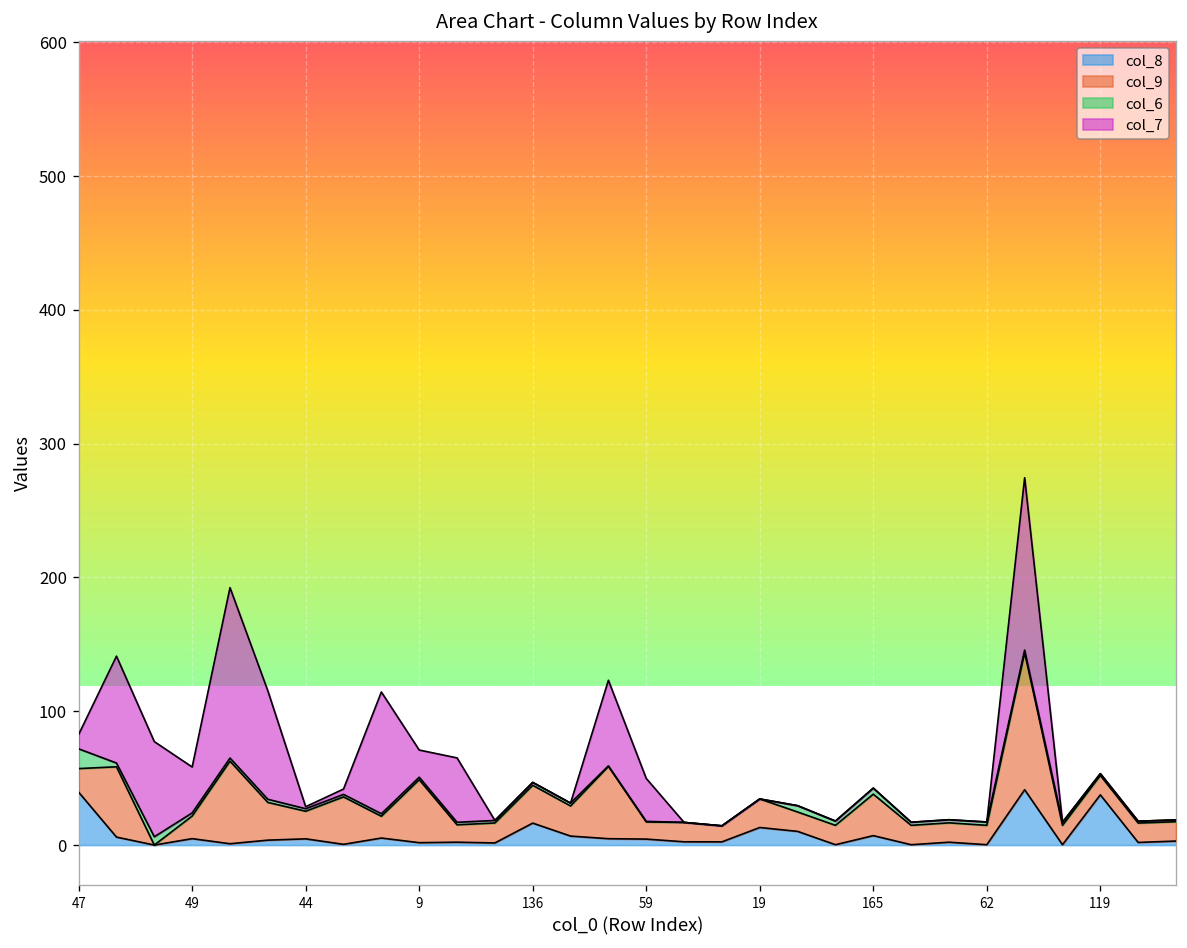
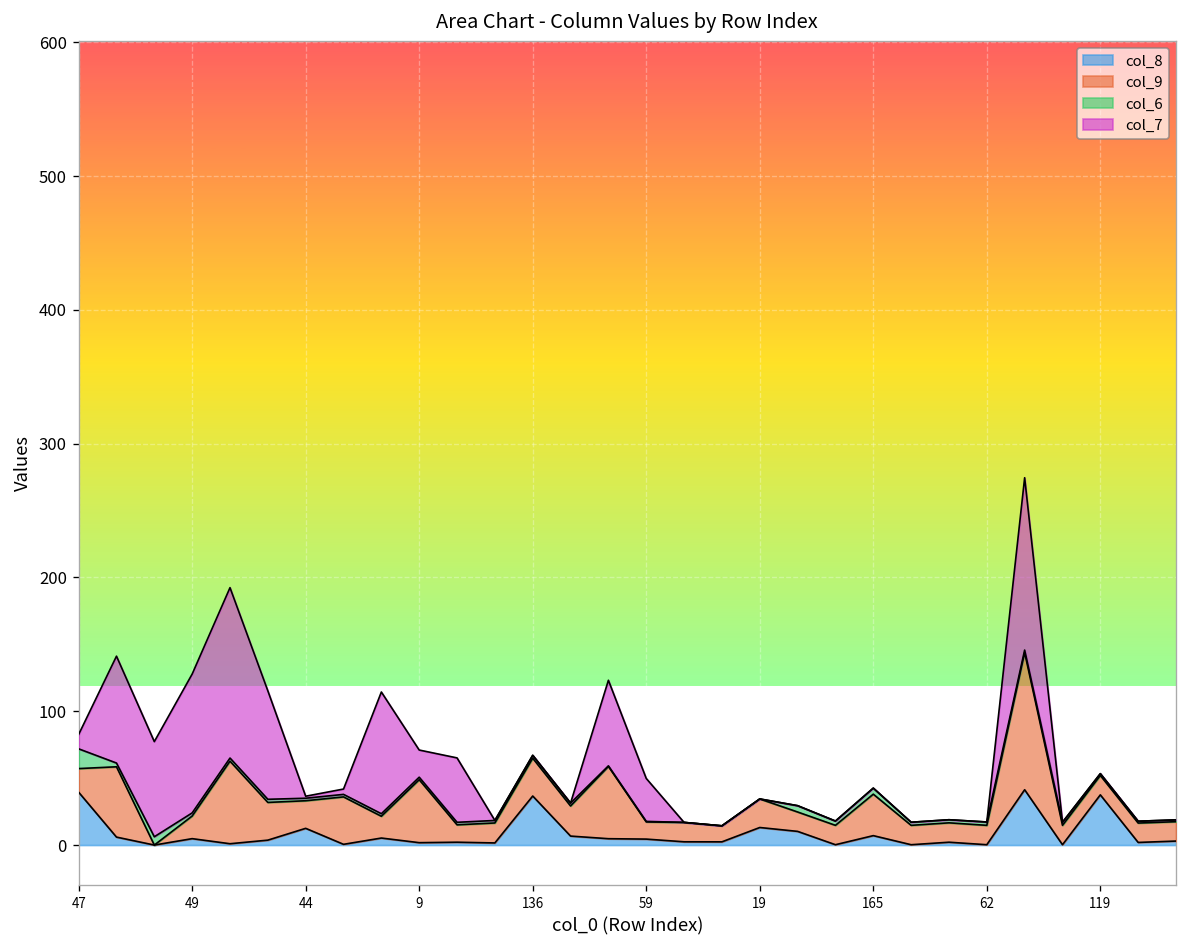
  {
    "col_8": {
      "47": 40,
      "49": 5,
-     "44": 5,
+     "44": 12,
      "9": 2,
-     "136": 16,
+     "136": 37,
      "59": 4,
      "165": 7,
      "62": 0,
      "119": 38
    },
    "col_9": {
      "47": 18,
      "49": 17,
      "165": 31,
      "62": 14
    },
    "col_6": {
      "47": 15,
      "49": 2
    },
    "col_7": {
      "47": 11,
-     "49": 34,
+     "49": 104,
      "9": 20,
      "59": 32
    }
  }
